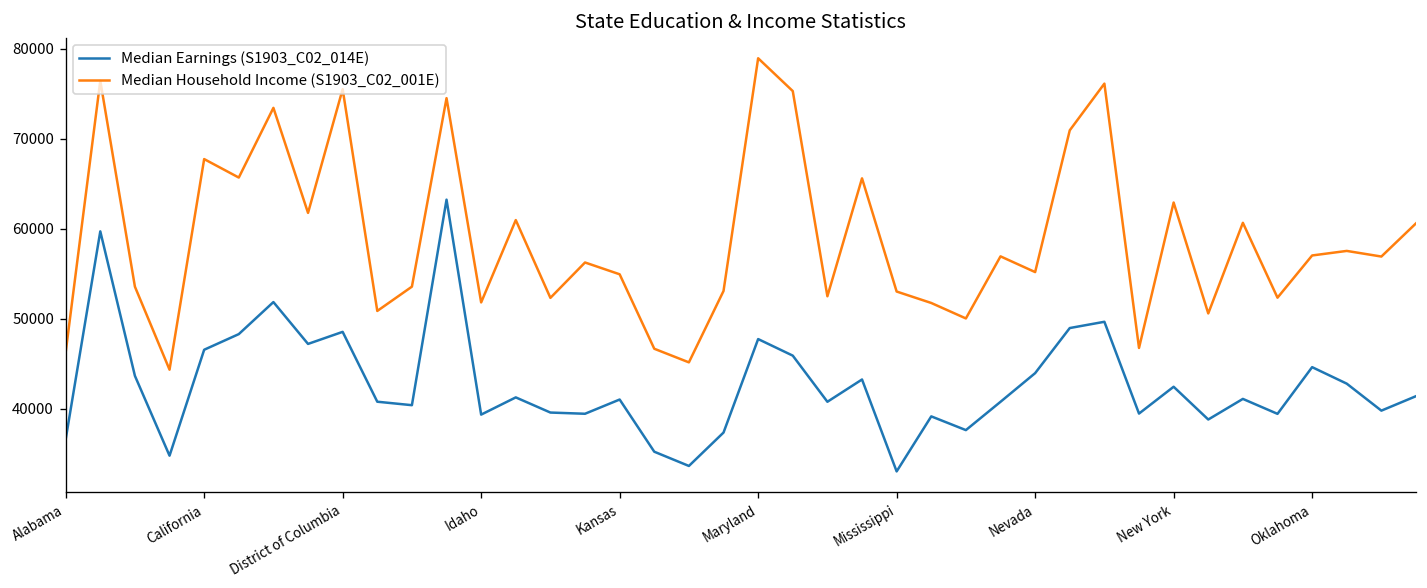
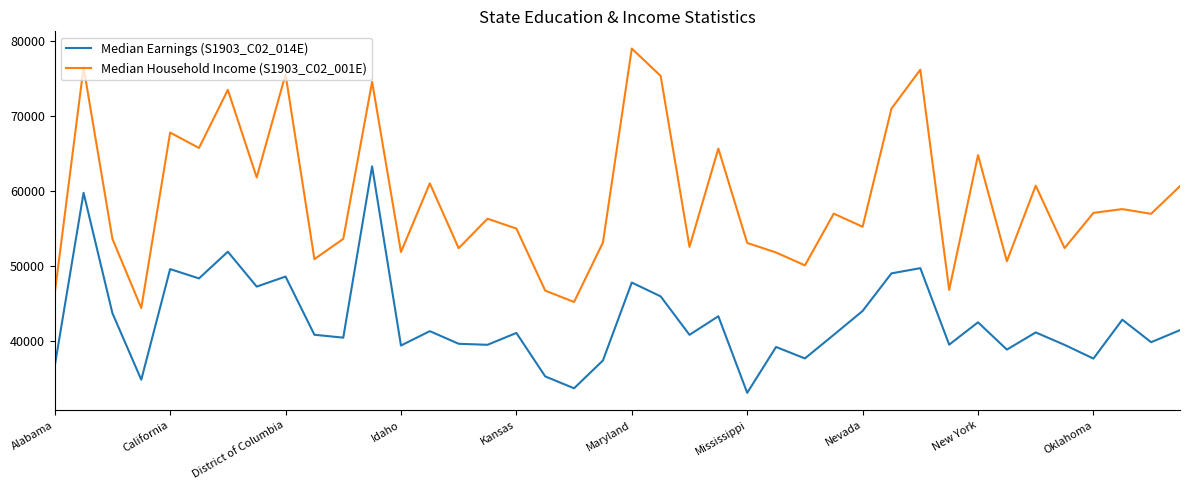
  {
    "Median Earnings (S1903_C02_014E)": {
      "Alabama": 37000,
-     "California": 47000,
+     "California": 50000,
      "District of Columbia": 49000,
      "Idaho": 39000,
      "Kansas": 41000,
      "Maryland": 48000,
      "Mississippi": 33000,
      "Nevada": 44000,
      "New York": 42000,
-     "Oklahoma": 45000
+     "Oklahoma": 38000
    },
    "Median Household Income (S1903_C02_001E)": {
      "Alabama": 46000,
      "California": 68000,
      "Idaho": 52000,
      "Kansas": 55000,
      "Maryland": 79000,
      "Mississippi": 53000,
      "Nevada": 55000,
-     "New York": 63000,
+     "New York": 65000,
      "Oklahoma": 57000
    }
  }
